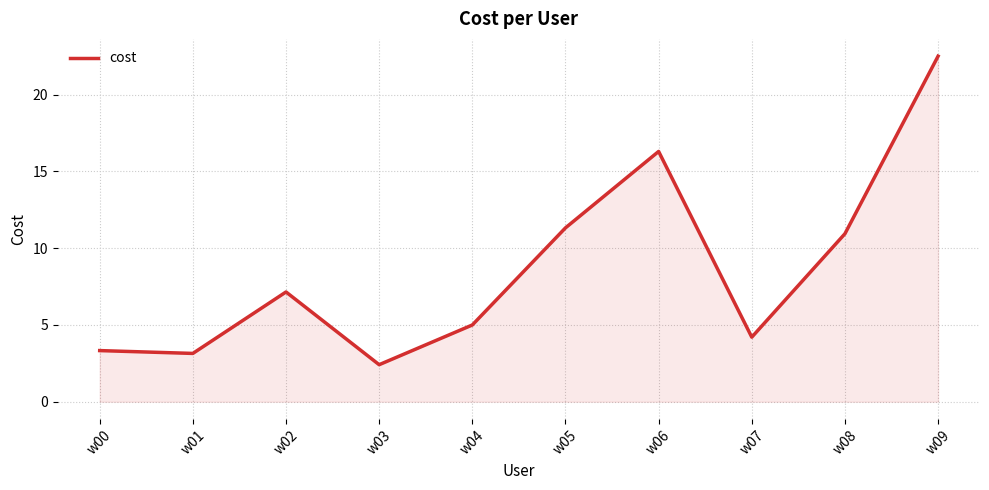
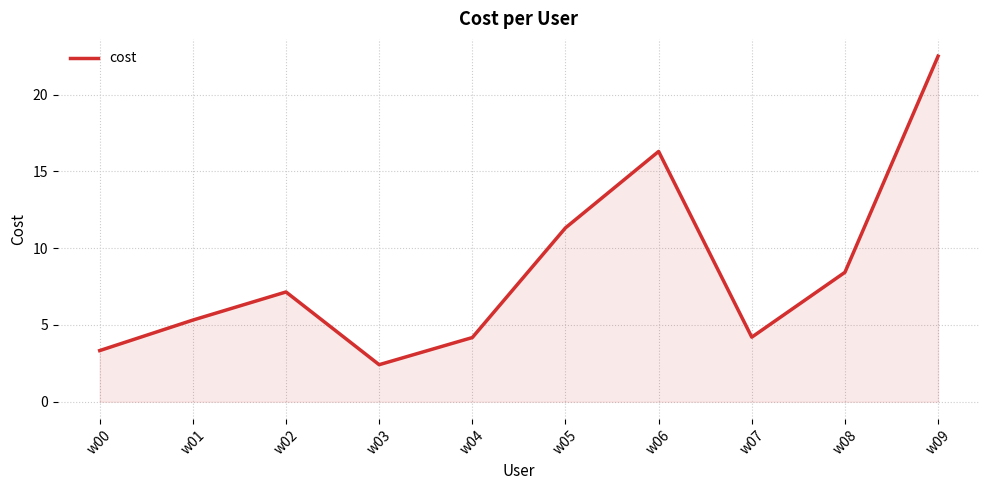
  {
    "w00": 3.3,
-   "w01": 3.1,
+   "w01": 5.3,
    "w02": 7.2,
    "w03": 2.4,
-   "w04": 5.0,
+   "w04": 4.2,
    "w05": 11.3,
    "w06": 16.3,
    "w07": 4.2,
-   "w08": 10.9,
+   "w08": 8.4,
    "w09": 22.5
  }
